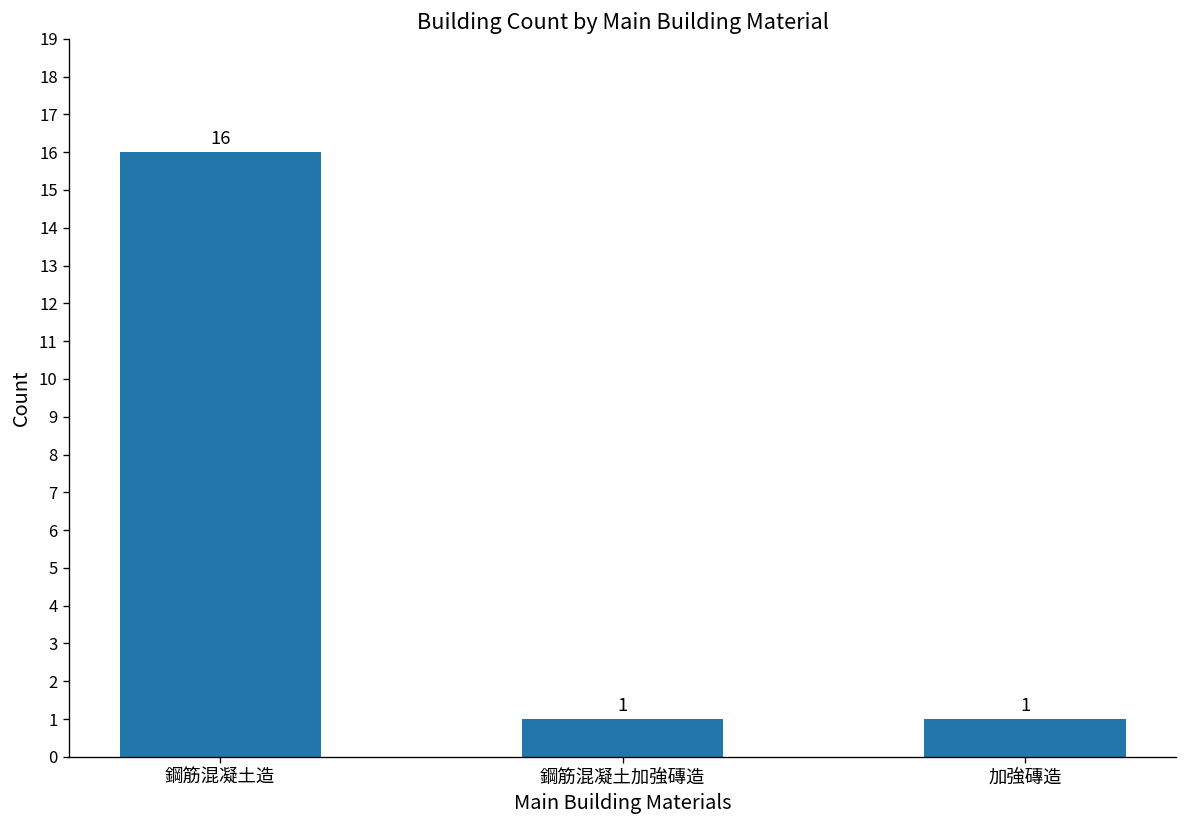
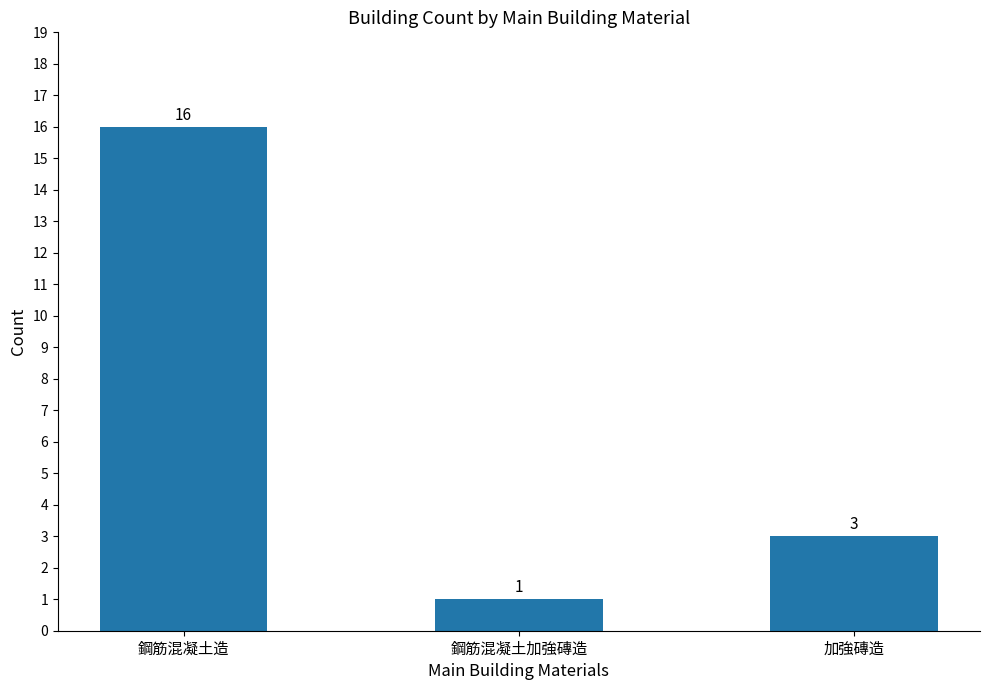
  {
    "鋼筋混凝土造": 16,
    "鋼筋混凝土加強磚造": 1,
-   "加強磚造": 1
+   "加強磚造": 3
  }
